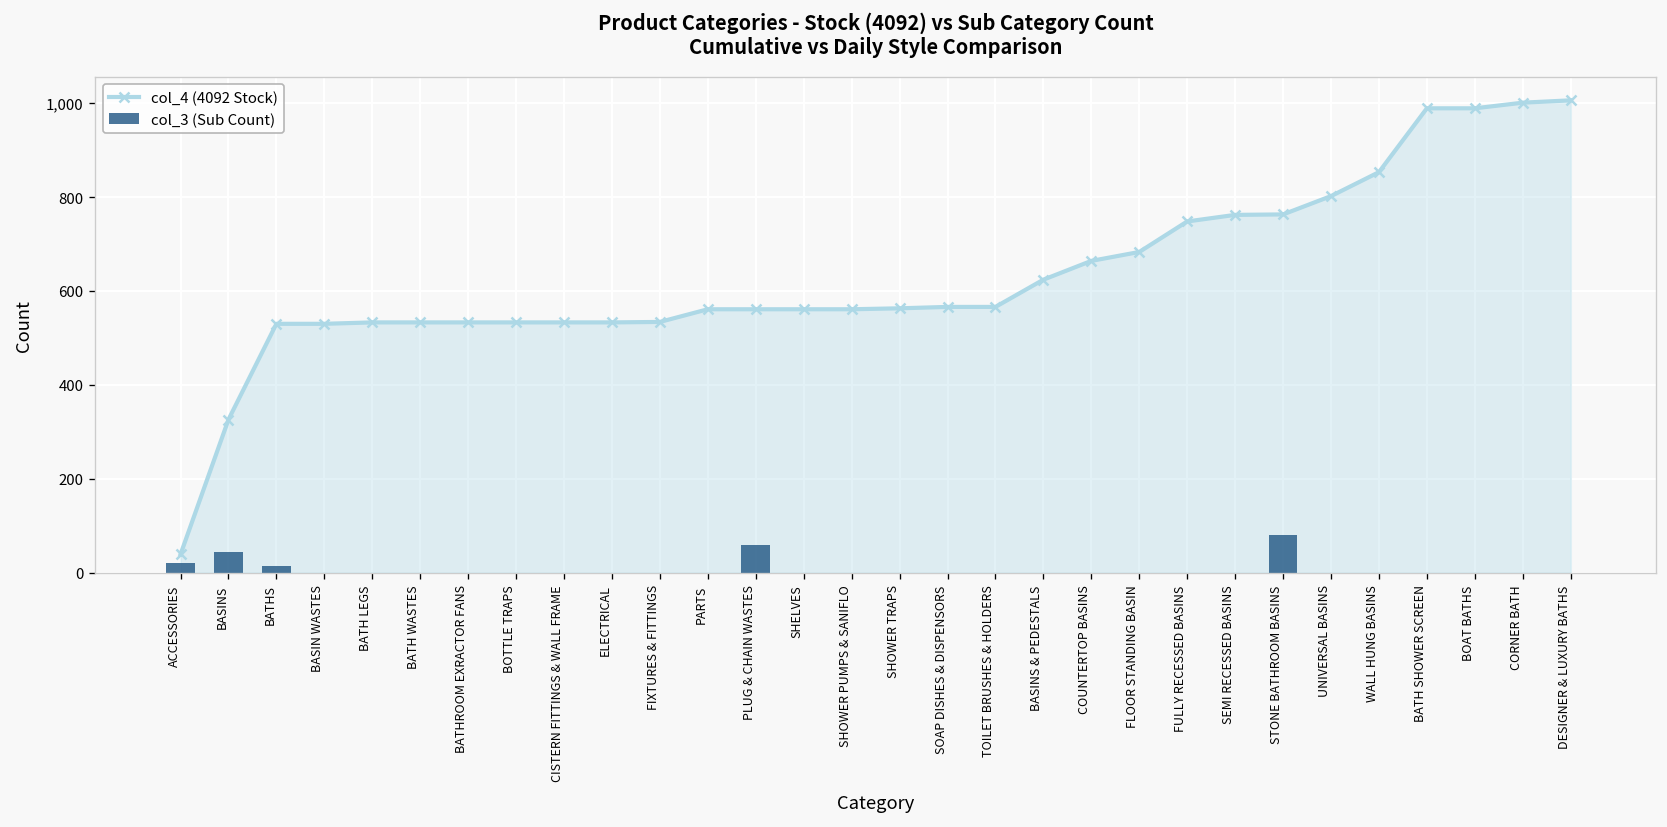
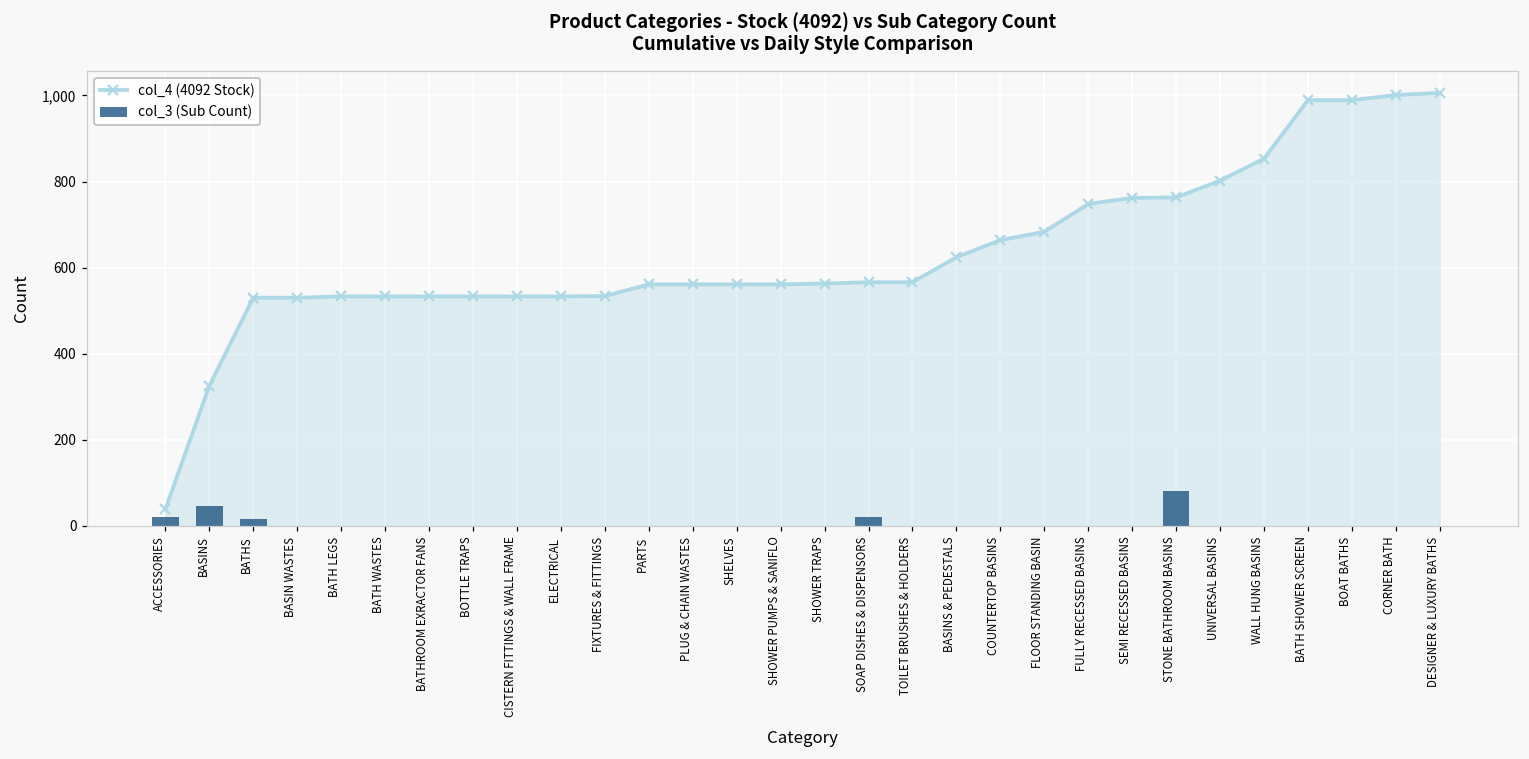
  {
    "col_4 (4092 Stock)": {
      "ACCESSORIES": "40",
      "BASINS": "330",
      "BATHS": "530",
      "BASIN WASTES": "530",
      "BATH LEGS": "530",
      "BATH WASTES": "530",
      "BATHROOM EXRACTOR FANS": "530",
      "BOTTLE TRAPS": "530",
      "CISTERN FITTINGS & WALL FRAME": "530",
      "ELECTRICAL": "530",
      "FIXTURES & FITTINGS": "530",
      "PARTS": "560",
      "PLUG & CHAIN WASTES": "560",
      "SHELVES": "560",
      "SHOWER PUMPS & SANIFLO": "560",
      "SHOWER TRAPS": "560",
      "SOAP DISHES & DISPENSORS": "570",
      "TOILET BRUSHES & HOLDERS": "570",
      "BASINS & PEDESTALS": "620",
      "COUNTERTOP BASINS": "660",
      "FLOOR STANDING BASIN": "680",
      "FULLY RECESSED BASINS": "750",
      "SEMI RECESSED BASINS": "760",
      "STONE BATHROOM BASINS": "760",
      "UNIVERSAL BASINS": "800",
      "WALL HUNG BASINS": "850",
      "BATH SHOWER SCREEN": "990",
      "BOAT BATHS": "990",
      "CORNER BATH": "1,000",
      "DESIGNER & LUXURY BATHS": "1,010"
    },
    "col_3 (Sub Count)": {
      "ACCESSORIES": "20",
      "BASINS": "50",
      "BATHS": "20",
      "BASIN WASTES": "0",
      "BATH LEGS": "0",
      "BATH WASTES": "0",
      "BATHROOM EXRACTOR FANS": "0",
      "BOTTLE TRAPS": "0",
      "CISTERN FITTINGS & WALL FRAME": "0",
      "ELECTRICAL": "0",
      "FIXTURES & FITTINGS": "0",
      "PARTS": "0",
-     "PLUG & CHAIN WASTES": "60",
+     "PLUG & CHAIN WASTES": "0",
      "SHELVES": "0",
      "SHOWER PUMPS & SANIFLO": "0",
      "SHOWER TRAPS": "0",
-     "SOAP DISHES & DISPENSORS": "0",
+     "SOAP DISHES & DISPENSORS": "20",
      "TOILET BRUSHES & HOLDERS": "0",
      "BASINS & PEDESTALS": "0",
      "COUNTERTOP BASINS": "0",
      "FLOOR STANDING BASIN": "0",
      "FULLY RECESSED BASINS": "0",
      "SEMI RECESSED BASINS": "0",
      "STONE BATHROOM BASINS": "80",
      "UNIVERSAL BASINS": "0",
      "WALL HUNG BASINS": "0",
      "BATH SHOWER SCREEN": "0",
      "BOAT BATHS": "0",
      "CORNER BATH": "0",
      "DESIGNER & LUXURY BATHS": "0"
    }
  }
